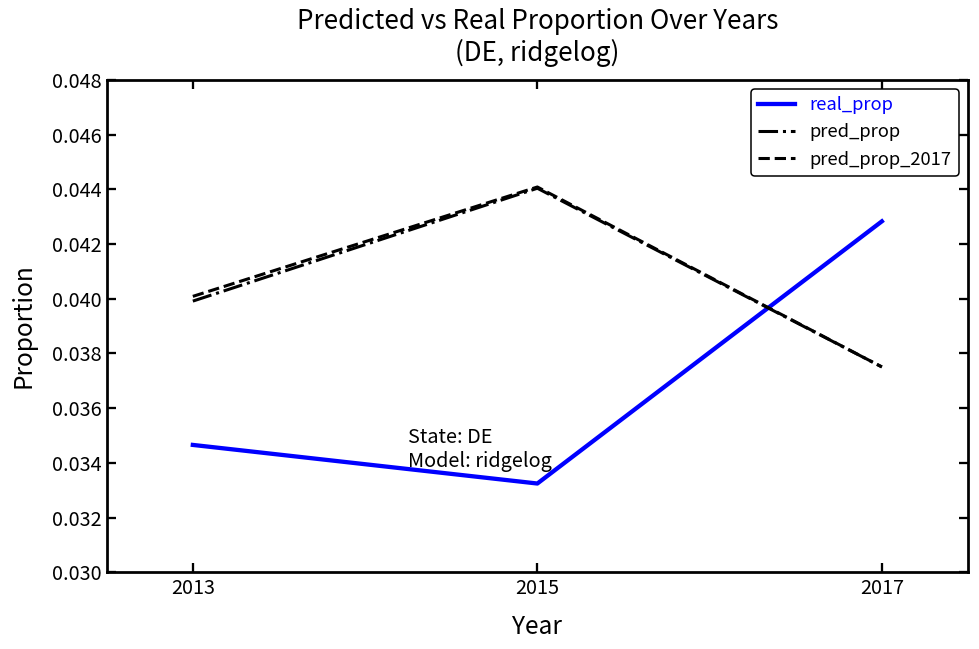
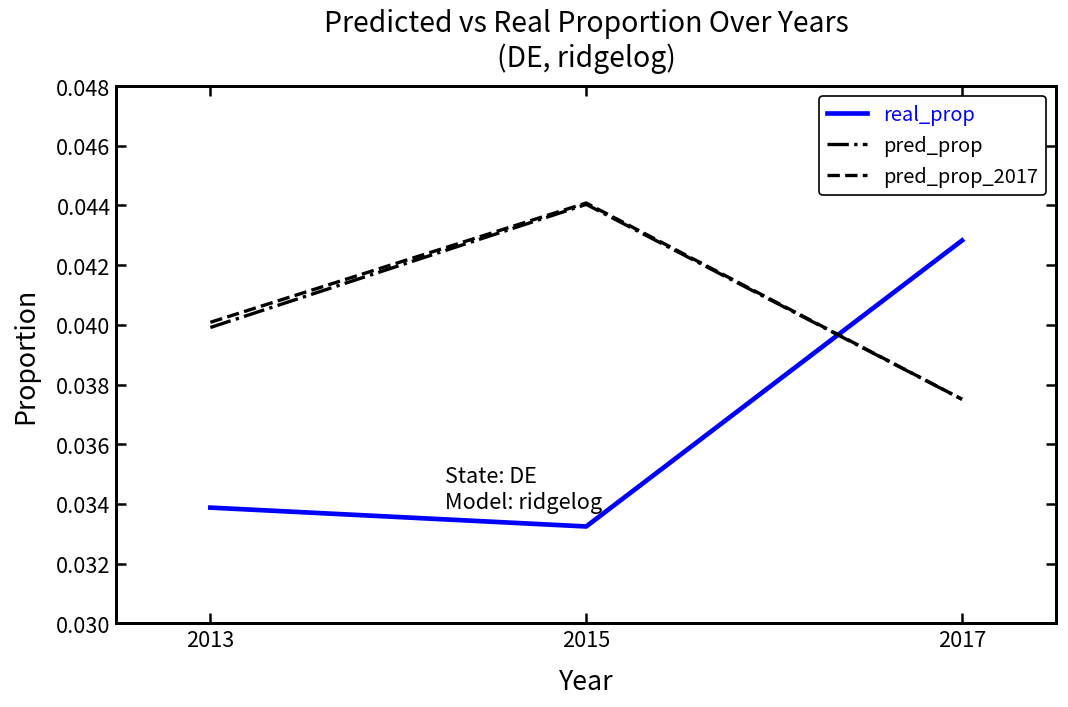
  {
    "real_prop": {
-     "2013": 0.0347,
+     "2013": 0.0339,
      "2015": 0.0332,
      "2017": 0.0428
    }
  }
